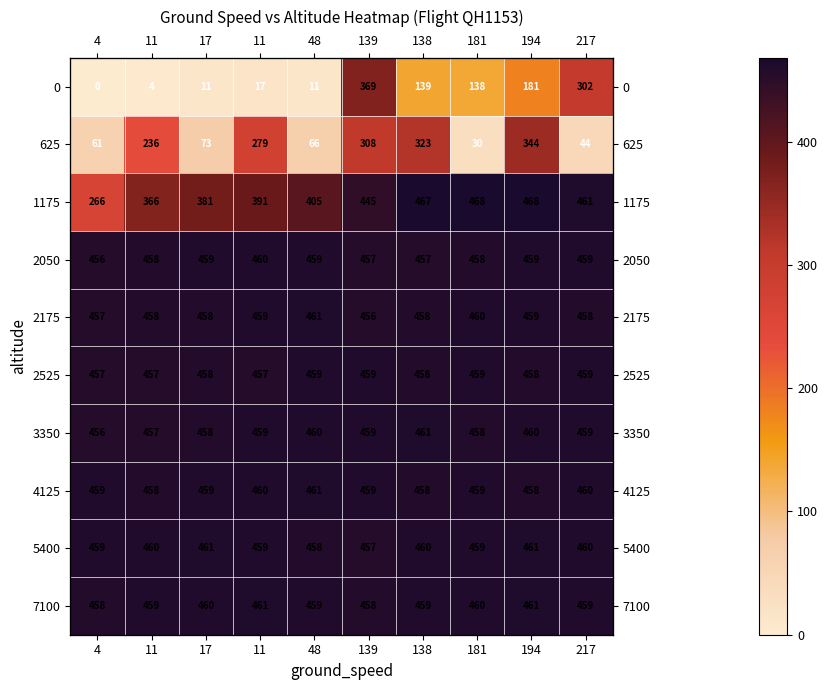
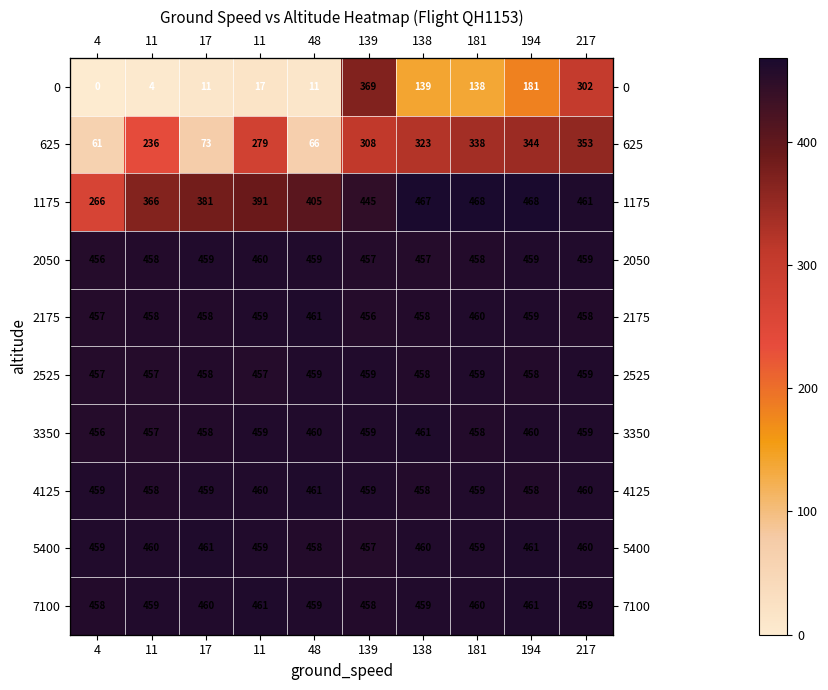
  {
    "0": {
      "17": 11,
      "48": 11,
      "139": 369,
      "138": 139,
      "181": 138,
      "194": 181,
      "217": 302
    },
    "625": {
      "4": 61,
      "17": 73,
      "48": 66,
      "139": 308,
      "138": 323,
-     "181": 30,
+     "181": 338,
      "194": 344,
-     "217": 44
+     "217": 353
    },
    "1175": {
      "4": 266,
      "17": 381,
      "48": 405,
      "139": 445
    }
  }
